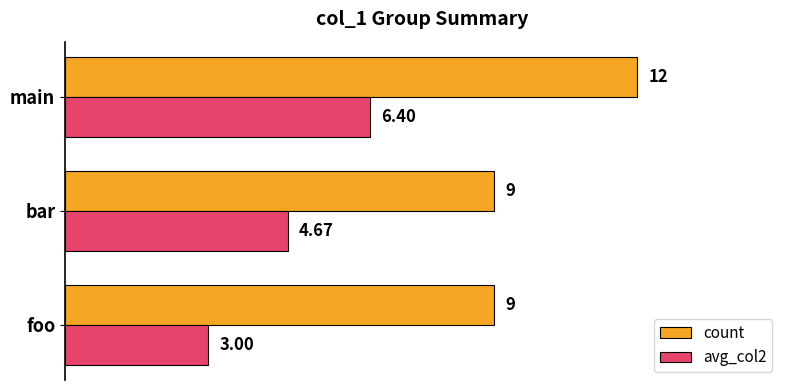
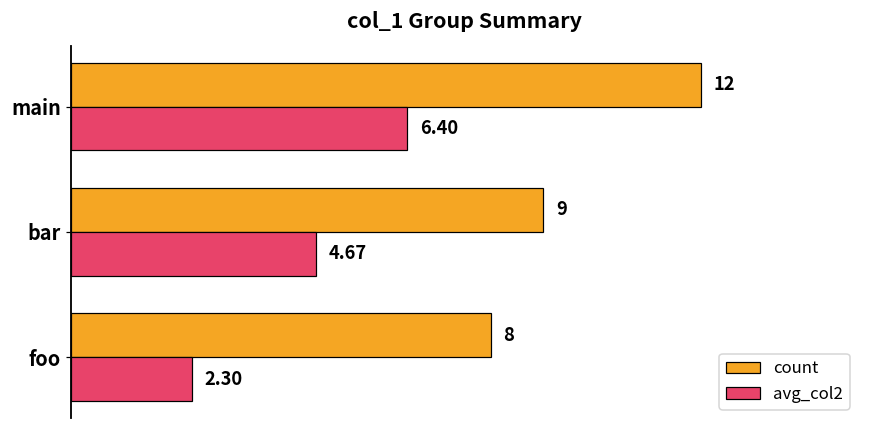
  {
    "count": {
      "main": 12,
      "bar": 9,
-     "foo": 9
+     "foo": 8
    },
    "avg_col2": {
      "main": 6.40,
      "bar": 4.67,
-     "foo": 3.00
+     "foo": 2.30
    }
  }
